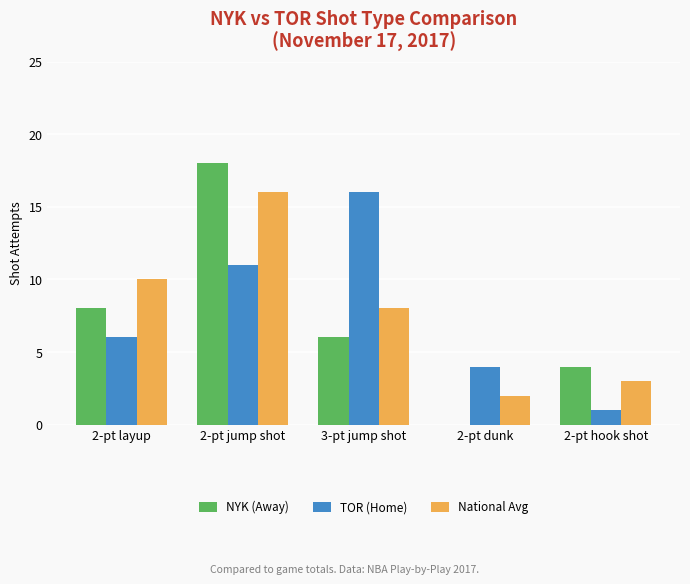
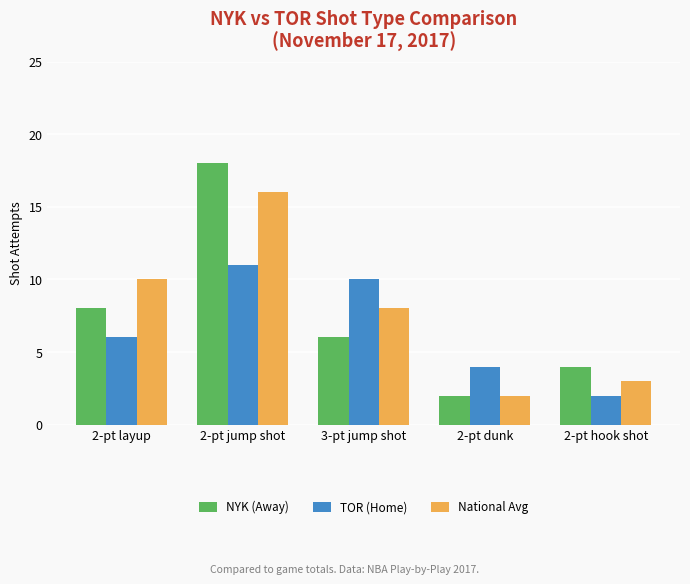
  {
    "NYK (Away)": {
      "2-pt layup": 8,
      "2-pt jump shot": 18,
      "3-pt jump shot": 6,
-     "2-pt dunk": 0,
+     "2-pt dunk": 2,
      "2-pt hook shot": 4
    },
    "TOR (Home)": {
      "2-pt layup": 6,
      "2-pt jump shot": 11,
-     "3-pt jump shot": 16,
+     "3-pt jump shot": 10,
      "2-pt dunk": 4,
-     "2-pt hook shot": 1
+     "2-pt hook shot": 2
    },
    "National Avg": {
      "2-pt layup": 10,
      "2-pt jump shot": 16,
      "3-pt jump shot": 8,
      "2-pt dunk": 2,
      "2-pt hook shot": 3
    }
  }
